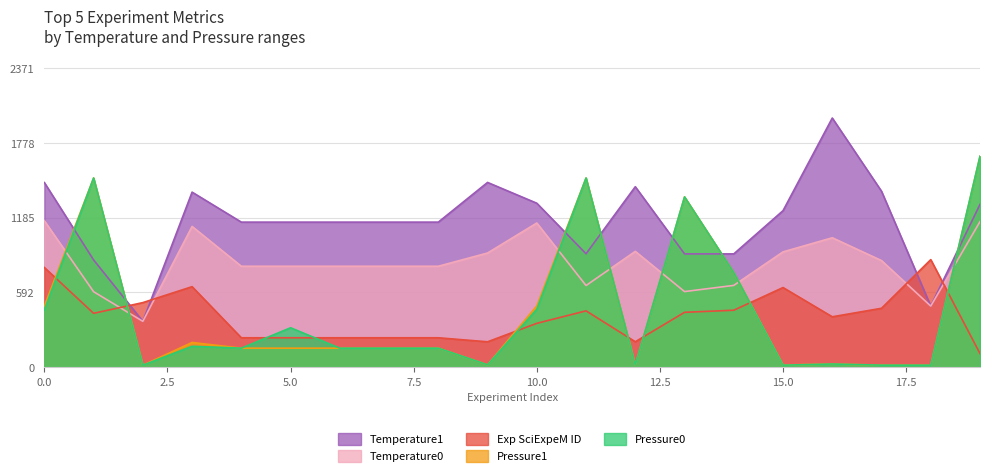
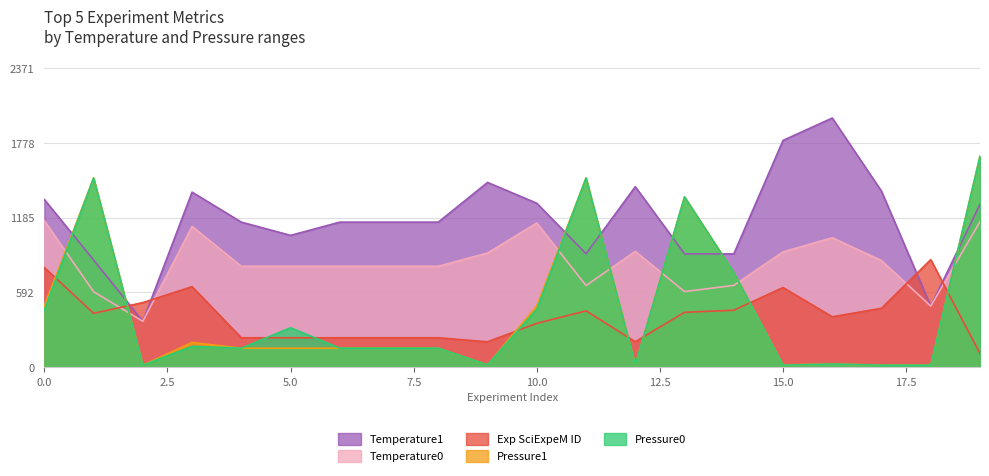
  {
    "Temperature1": {
-     "0.0": 1460,
-     "5.0": 1150,
+     "0.0": 1330,
+     "5.0": 1050,
      "10.0": 1300,
-     "15.0": 1240
+     "15.0": 1800
    },
    "Temperature0": {
      "0.0": 1160,
      "5.0": 800,
      "10.0": 1140,
      "15.0": 910
    },
    "Exp SciExpeM ID": {
      "0.0": 790,
      "5.0": 230,
      "10.0": 350,
      "15.0": 630
    },
    "Pressure1": {
      "0.0": 480,
      "5.0": 150,
      "10.0": 490
    },
    "Pressure0": {
      "0.0": 450,
      "5.0": 310,
      "10.0": 460
    }
  }
